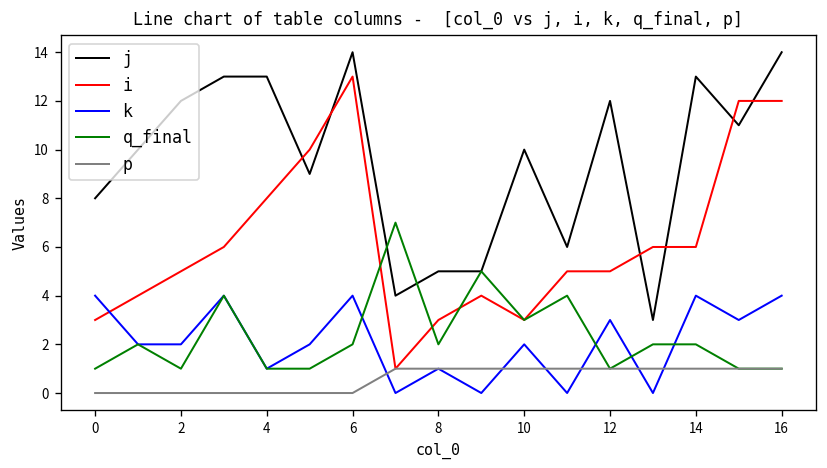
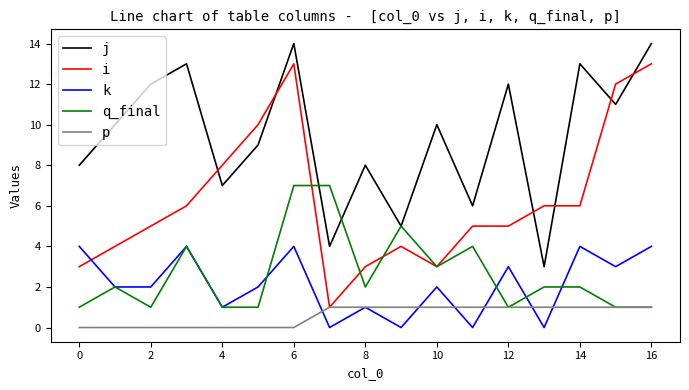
  {
    "j": {
      "0": 8,
-     "4": 13,
+     "4": 7,
      "6": 14,
-     "8": 5,
+     "8": 8,
      "10": 10,
      "12": 12,
      "14": 13,
      "16": 14
    },
    "i": {
      "0": 3,
      "2": 5,
      "4": 8,
      "6": 13,
      "8": 3,
      "12": 5,
      "14": 6,
-     "16": 12
+     "16": 13
    },
    "k": {
      "0": 4,
      "2": 2,
      "6": 4,
      "10": 2,
      "12": 3,
      "14": 4,
      "16": 4
    },
    "q_final": {
      "0": 1,
      "2": 1,
-     "6": 2,
+     "6": 7,
      "8": 2,
      "14": 2
    },
    "p": {
      "0": 0,
      "2": 0,
      "4": 0,
      "6": 0,
      "10": 1,
      "14": 1
    }
  }
